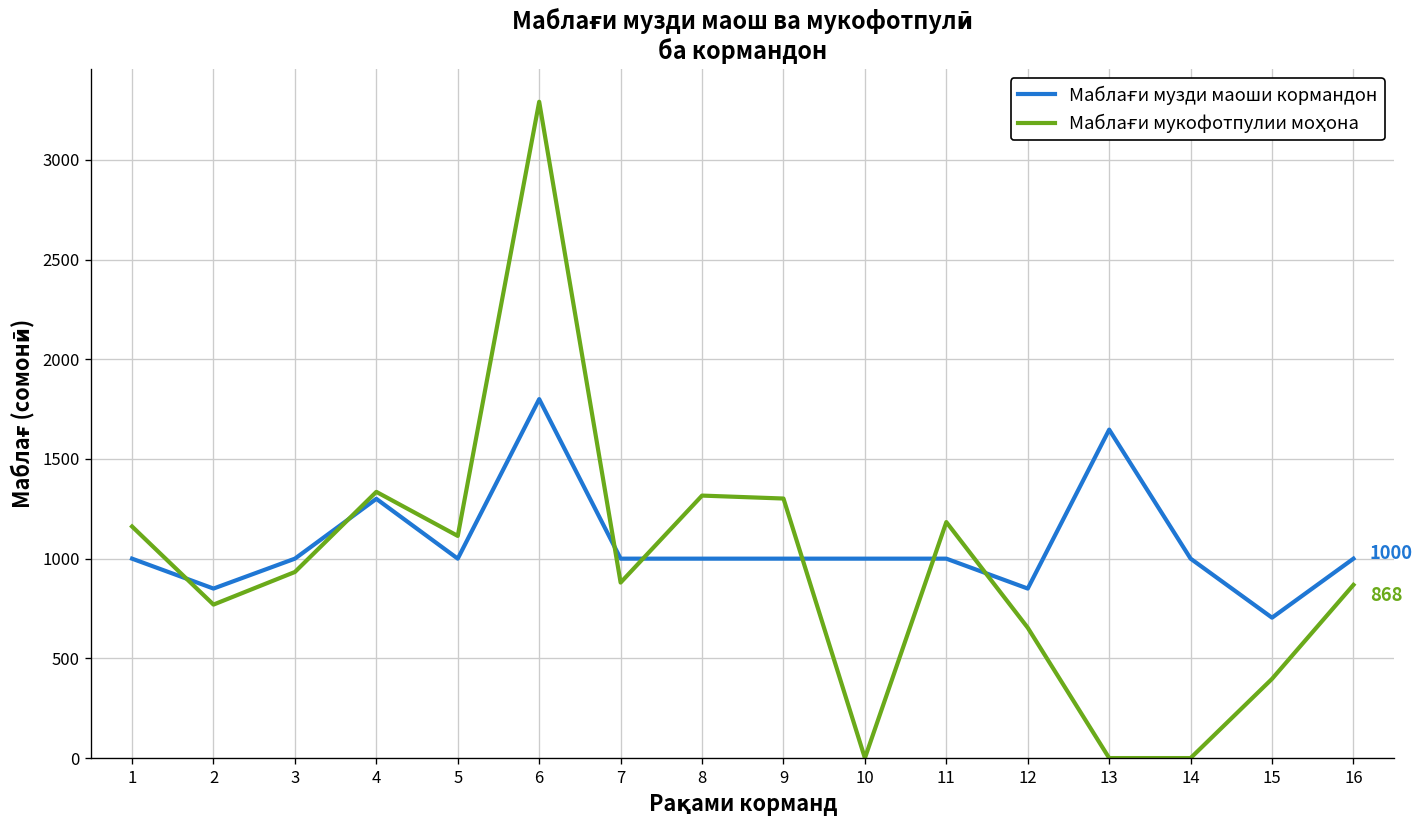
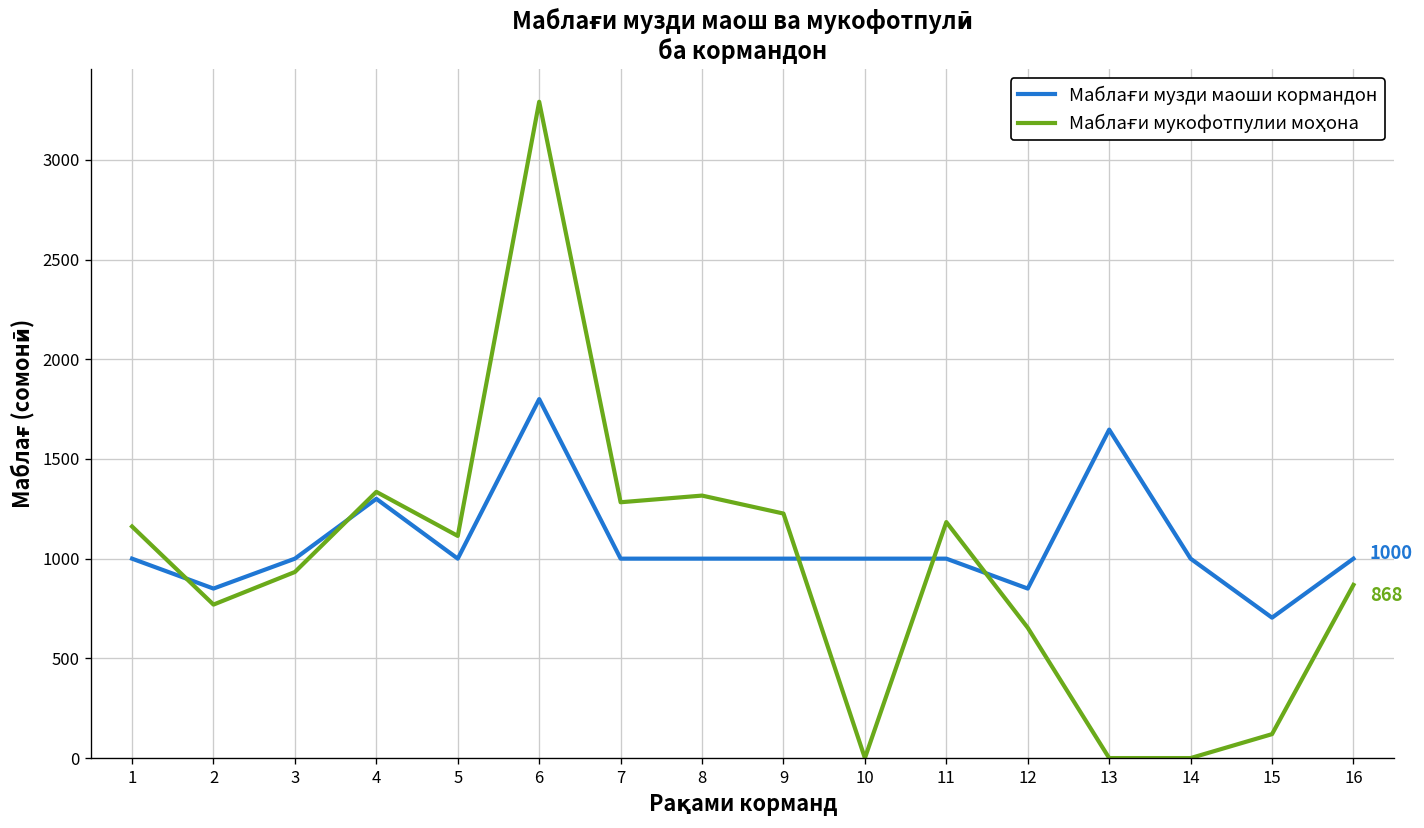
  {
    "Маблағи музди маоши кормандон": {
      "16": 1000
    },
    "Маблағи мукофотпулии моҳона": {
      "1": 1160,
      "2": 770,
      "3": 930,
      "4": 1330,
      "5": 1110,
      "6": 3290,
-     "7": 880,
+     "7": 1280,
      "8": 1320,
-     "9": 1300,
+     "9": 1230,
      "10": 0,
      "11": 1180,
      "12": 650,
      "13": 0,
      "14": 0,
-     "15": 400
+     "15": 120
    }
  }
